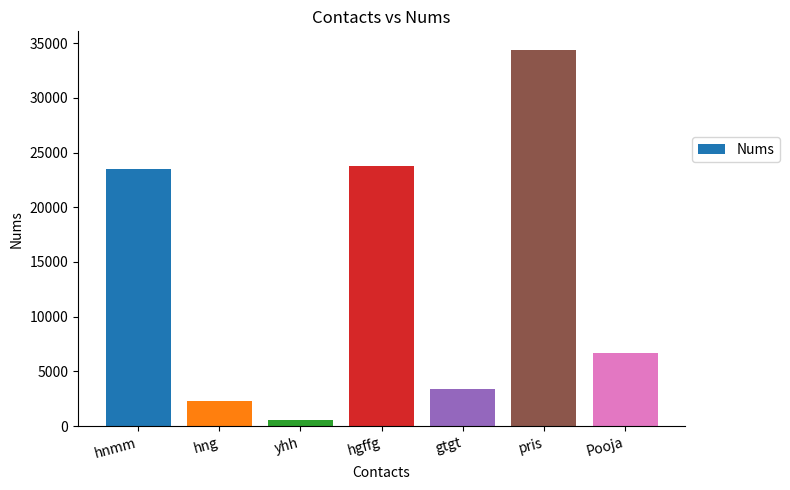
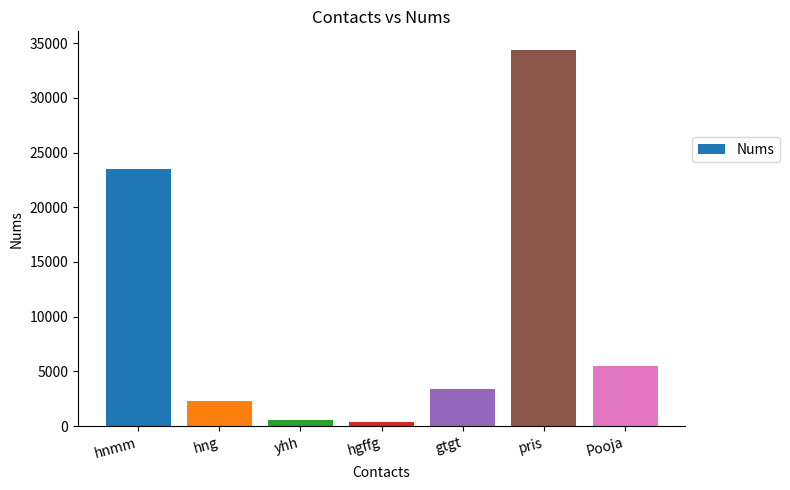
  {
    "hnmm": 23500,
    "hng": 2300,
    "yhh": 500,
-   "hgffg": 23800,
+   "hgffg": 300,
    "gtgt": 3400,
    "pris": 34400,
-   "Pooja": 6700
+   "Pooja": 5500
  }
